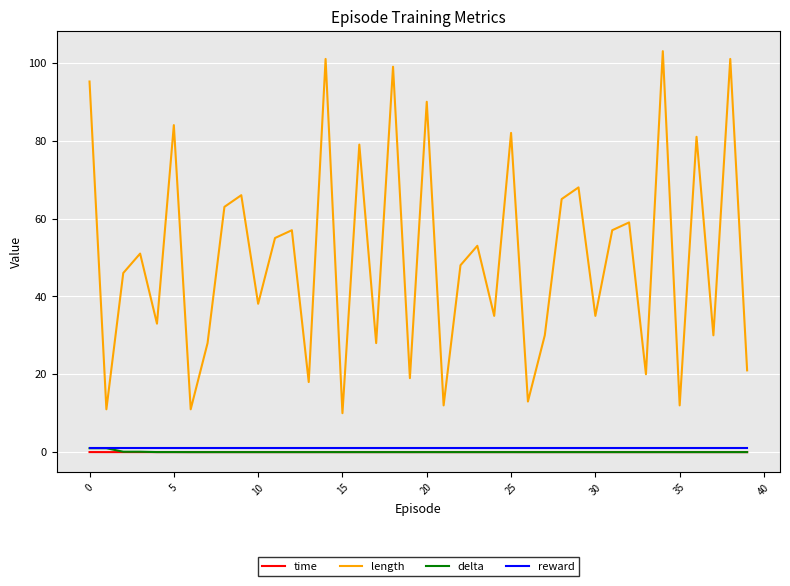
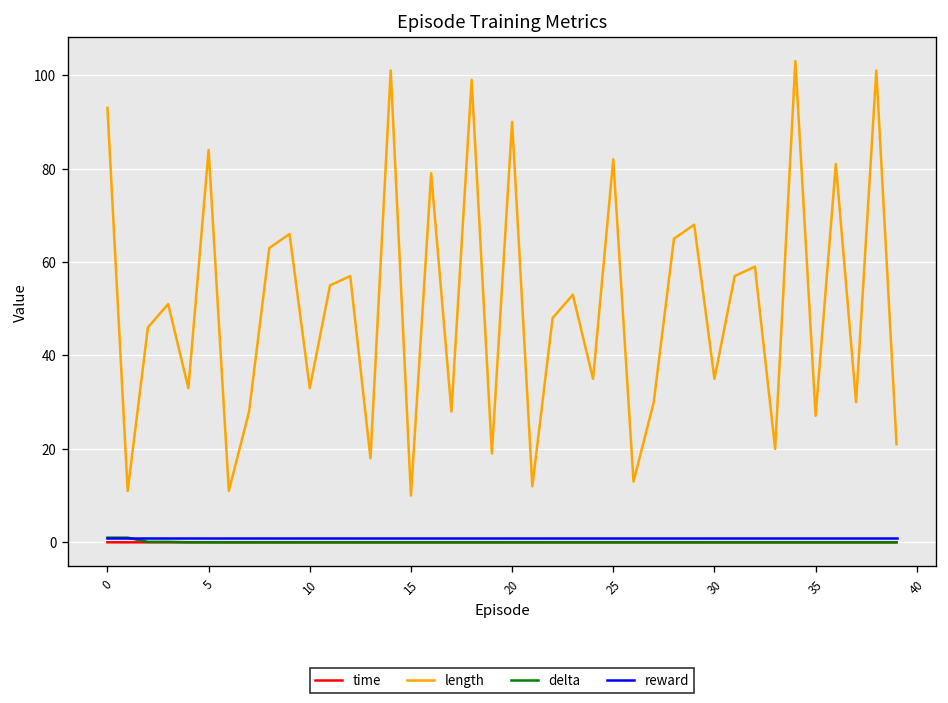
  {
    "time": {
      "0": 0
    },
    "length": {
-     "0": 95,
+     "0": 93,
      "5": 84,
-     "10": 38,
+     "10": 33,
      "15": 10,
      "20": 90,
      "25": 82,
      "30": 35,
-     "35": 12
+     "35": 27
    },
    "reward": {
      "5": 1,
      "10": 1,
      "15": 1,
      "20": 1,
      "25": 1,
      "30": 1,
      "35": 1
    }
  }
